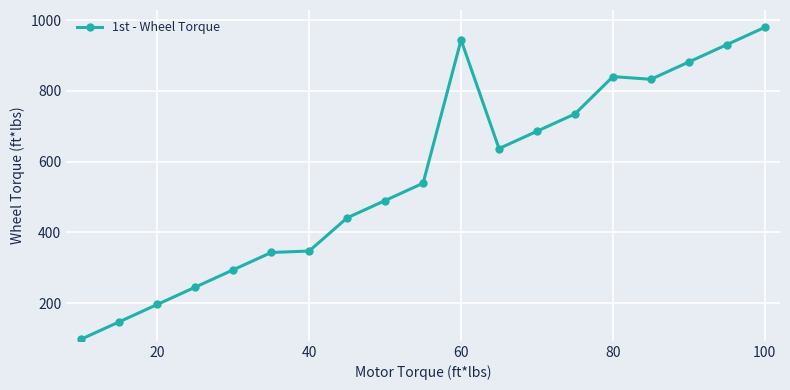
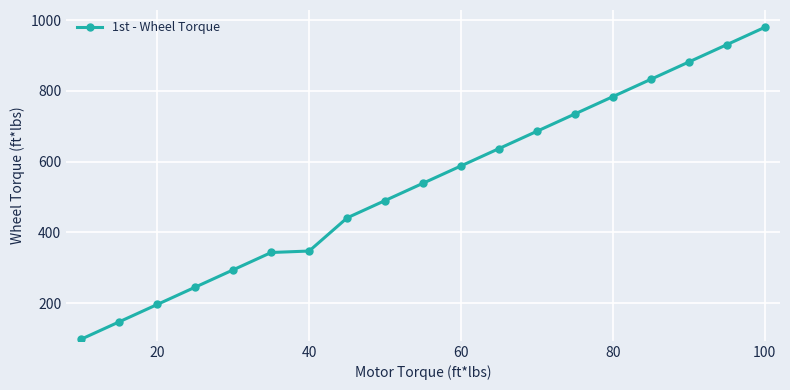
  {
    "20": 200,
    "40": 350,
-   "60": 940,
-   "80": 840,
+   "60": 590,
+   "80": 780,
    "100": 980
  }
